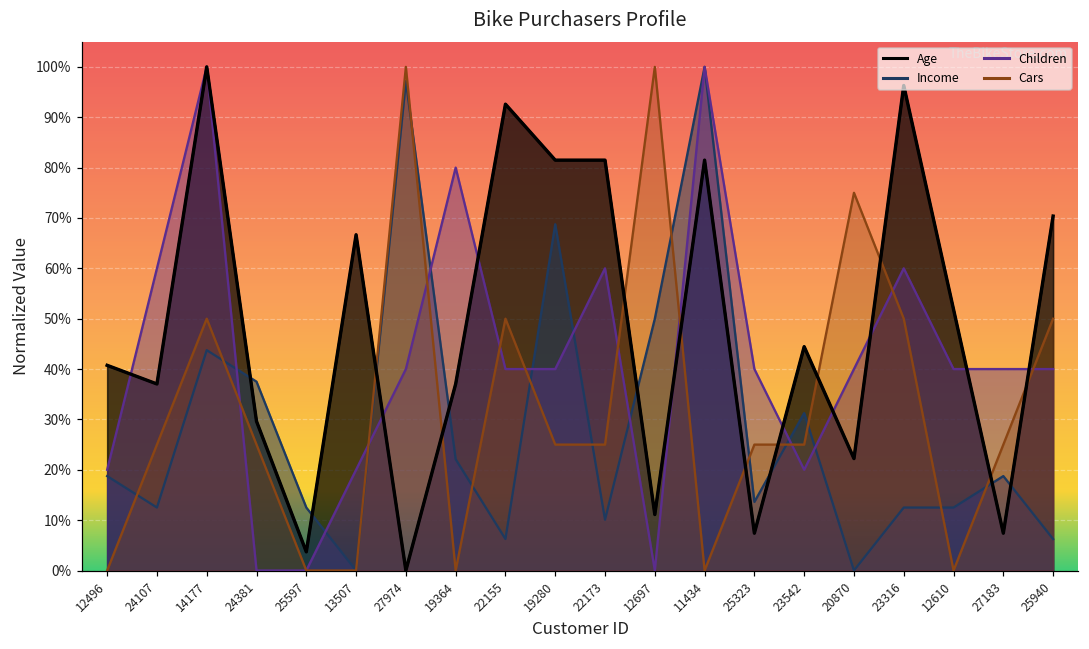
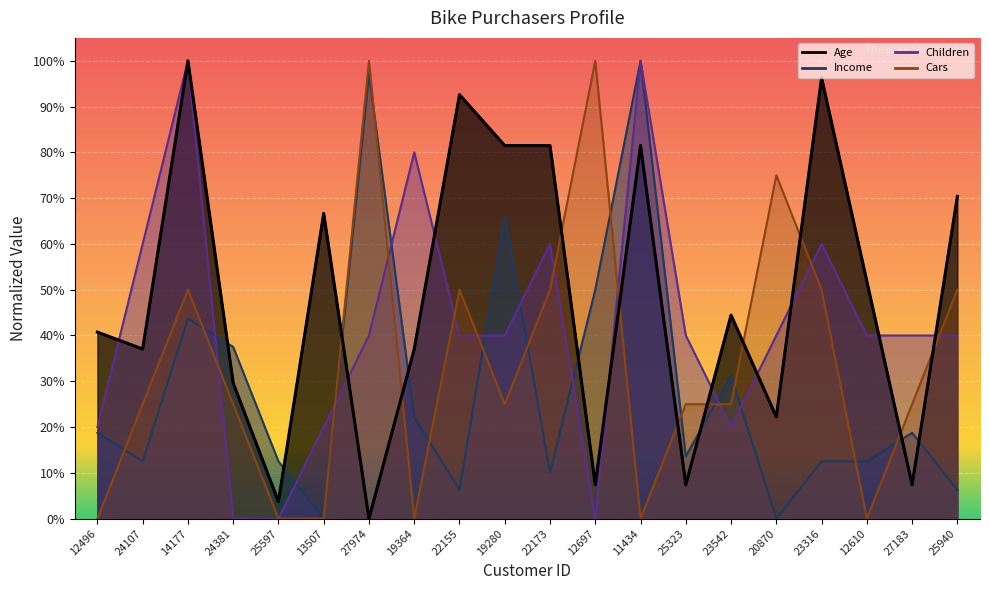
  {
    "Age": {
      "12496": "41%",
      "24107": "37%",
      "24381": "30%",
      "25597": "4%",
      "13507": "67%",
      "27974": "0%",
      "19364": "37%",
      "22155": "93%",
      "19280": "81%",
      "22173": "81%",
-     "12697": "11%",
+     "12697": "7%",
      "11434": "81%",
      "25323": "7%",
      "23542": "44%",
      "20870": "22%",
      "12610": "52%",
      "27183": "7%",
      "25940": "70%"
    },
    "Income": {
      "12496": "19%",
      "24107": "13%",
      "14177": "44%",
      "24381": "38%",
      "25597": "13%",
      "27974": "97%",
      "19364": "22%",
      "22155": "6%",
-     "19280": "69%",
+     "19280": "66%",
      "22173": "10%",
      "12697": "50%",
      "25323": "14%",
      "23542": "31%",
      "20870": "0%",
      "23316": "13%",
      "12610": "13%",
      "27183": "19%",
      "25940": "6%"
    },
    "Children": {
      "12496": "20%",
      "24107": "60%",
      "24381": "0%",
      "13507": "20%",
      "27974": "40%",
      "19364": "80%",
      "22155": "40%",
      "19280": "40%",
      "22173": "60%",
      "12697": "0%",
      "25323": "40%",
      "23542": "20%",
      "20870": "40%",
      "23316": "60%",
      "12610": "40%",
      "27183": "40%",
      "25940": "40%"
    },
    "Cars": {
      "12496": "0%",
      "24107": "25%",
      "14177": "50%",
      "24381": "25%",
      "27974": "100%",
      "19364": "0%",
      "22155": "50%",
      "19280": "25%",
-     "22173": "25%",
+     "22173": "50%",
      "12697": "100%",
      "11434": "0%",
      "25323": "25%",
      "23542": "25%",
      "20870": "75%",
      "23316": "50%",
      "12610": "0%",
      "27183": "25%",
      "25940": "50%"
    }
  }
